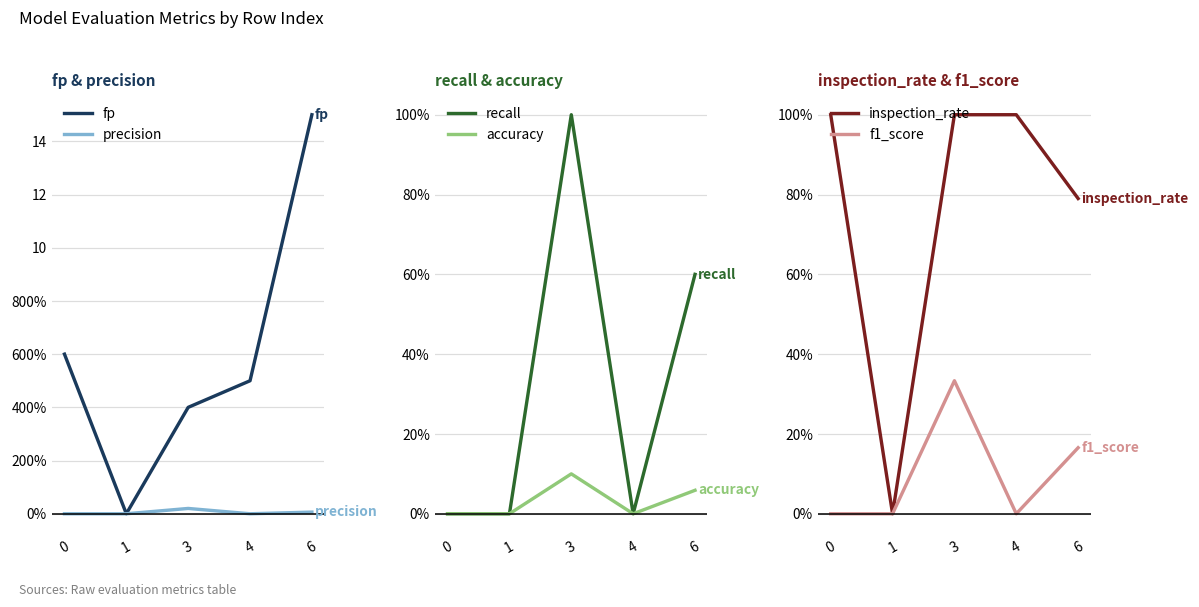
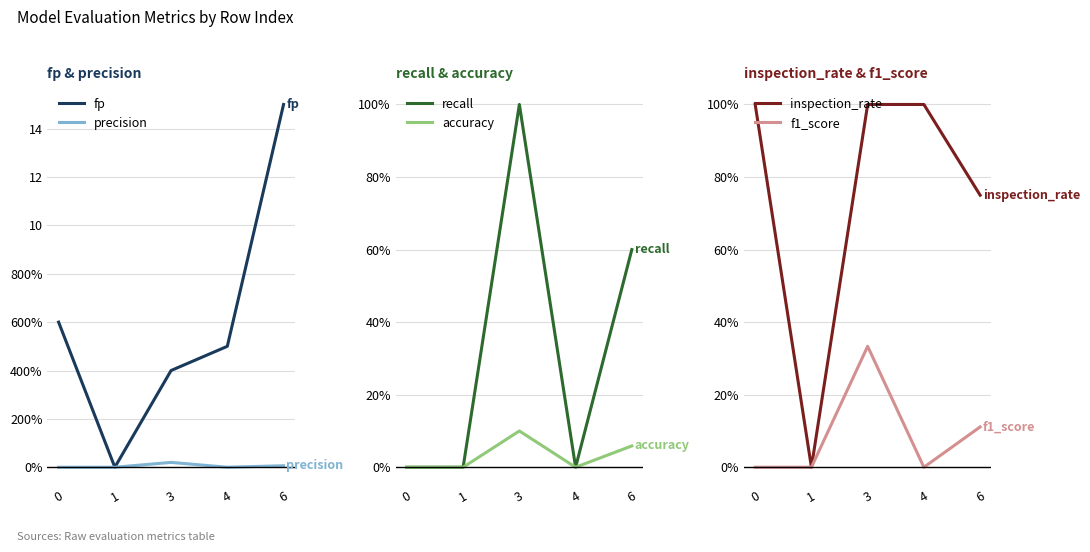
  {
    "recall & accuracy": {
      "recall": {
        "3": "100%",
        "6": "60%"
      },
      "accuracy": {
        "3": "10%",
        "6": "6%"
      }
    },
    "inspection_rate & f1_score": {
      "inspection_rate": {
        "0": "100%",
        "3": "100%",
        "4": "100%",
-       "6": "79%"
+       "6": "75%"
      },
      "f1_score": {
        "0": "0%",
        "3": "33%",
        "4": "0%",
-       "6": "17%"
+       "6": "11%"
      }
    }
  }
